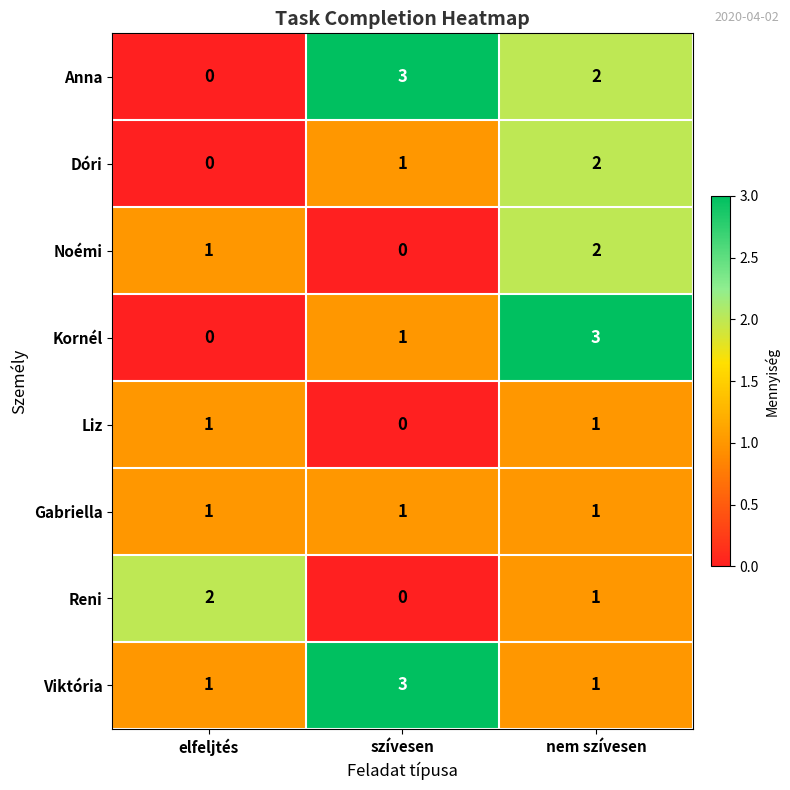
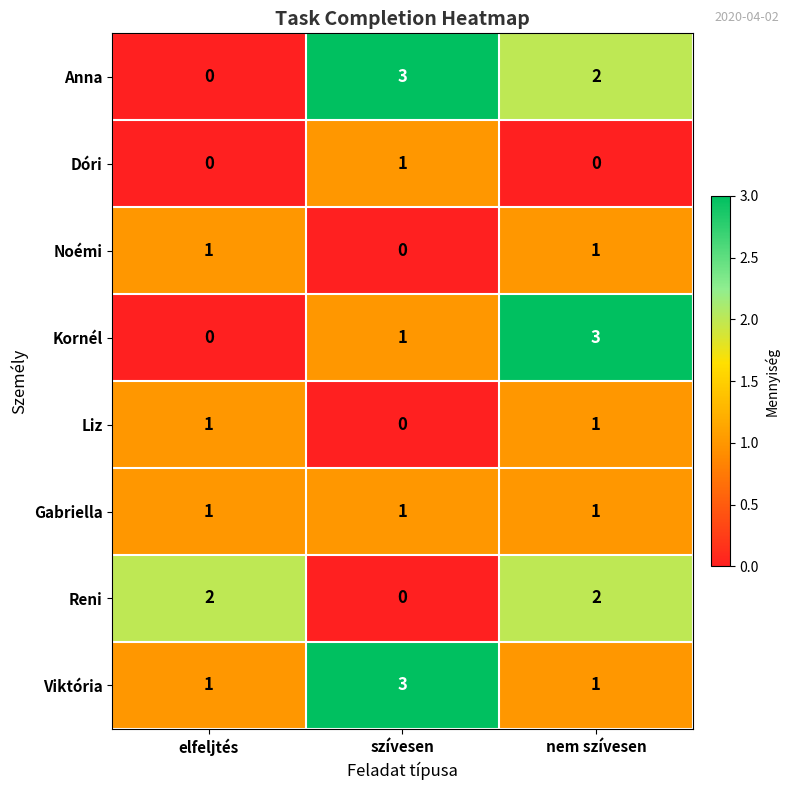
  {
    "Anna": {
      "elfeljtés": 0,
      "szívesen": 3,
      "nem szívesen": 2
    },
    "Dóri": {
      "elfeljtés": 0,
      "szívesen": 1,
-     "nem szívesen": 2
+     "nem szívesen": 0
    },
    "Noémi": {
      "elfeljtés": 1,
      "szívesen": 0,
-     "nem szívesen": 2
+     "nem szívesen": 1
    },
    "Kornél": {
      "elfeljtés": 0,
      "szívesen": 1,
      "nem szívesen": 3
    },
    "Liz": {
      "elfeljtés": 1,
      "szívesen": 0,
      "nem szívesen": 1
    },
    "Gabriella": {
      "elfeljtés": 1,
      "szívesen": 1,
      "nem szívesen": 1
    },
    "Reni": {
      "elfeljtés": 2,
      "szívesen": 0,
-     "nem szívesen": 1
+     "nem szívesen": 2
    },
    "Viktória": {
      "elfeljtés": 1,
      "szívesen": 3,
      "nem szívesen": 1
    }
  }
